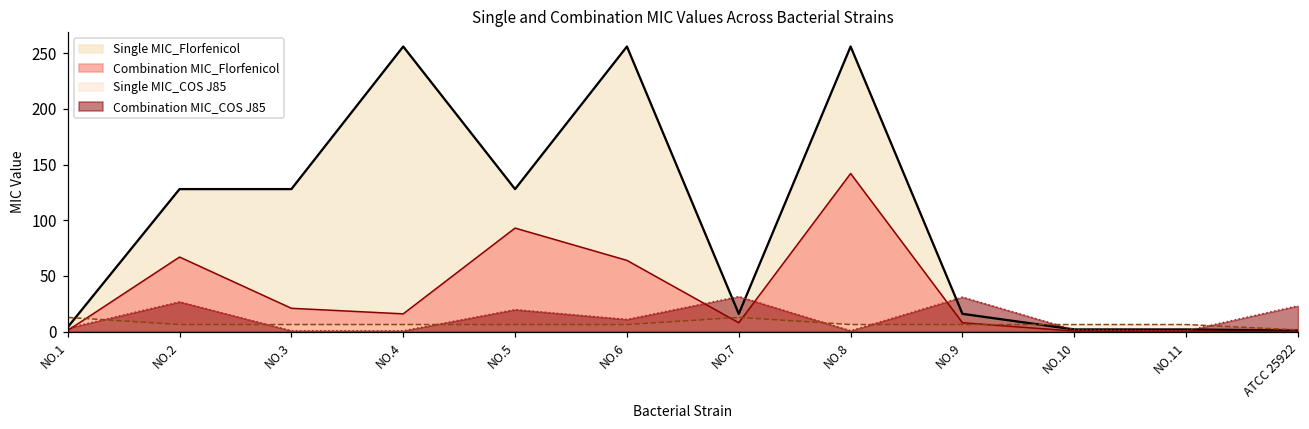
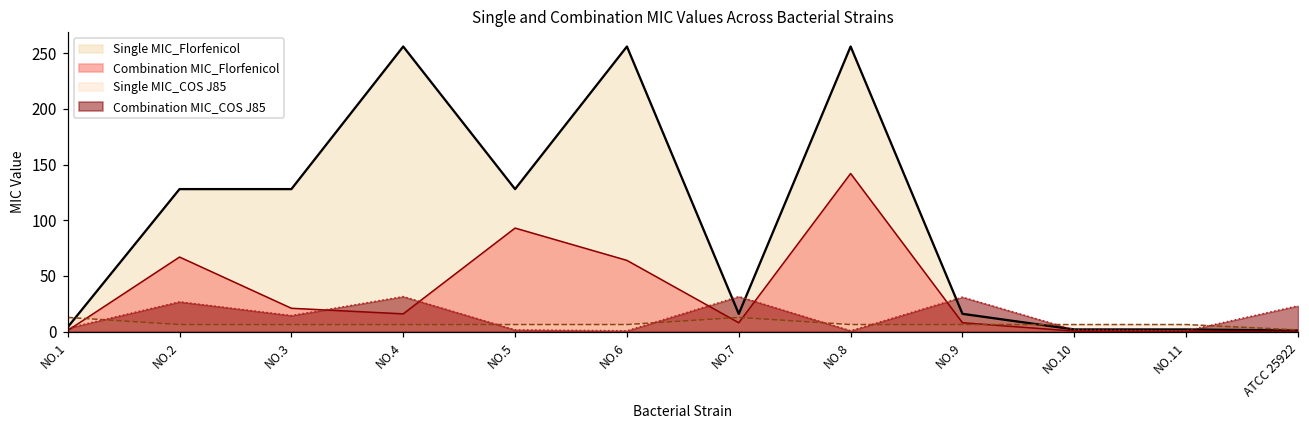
  {
    "Combination MIC_Florfenicol": {
      "NO.2": 67,
      "NO.3": 21,
      "NO.4": 16,
      "NO.5": 93,
      "NO.6": 64,
      "NO.7": 8,
      "NO.8": 142
    },
    "Combination MIC_COS J85": {
      "NO.2": 27,
-     "NO.3": 1,
-     "NO.4": 1,
-     "NO.5": 20,
-     "NO.6": 11,
+     "NO.3": 15,
+     "NO.4": 32,
+     "NO.5": 2,
+     "NO.6": 1,
      "NO.7": 32,
      "NO.8": 1,
      "NO.9": 31,
      "ATCC 25922": 23
    }
  }
